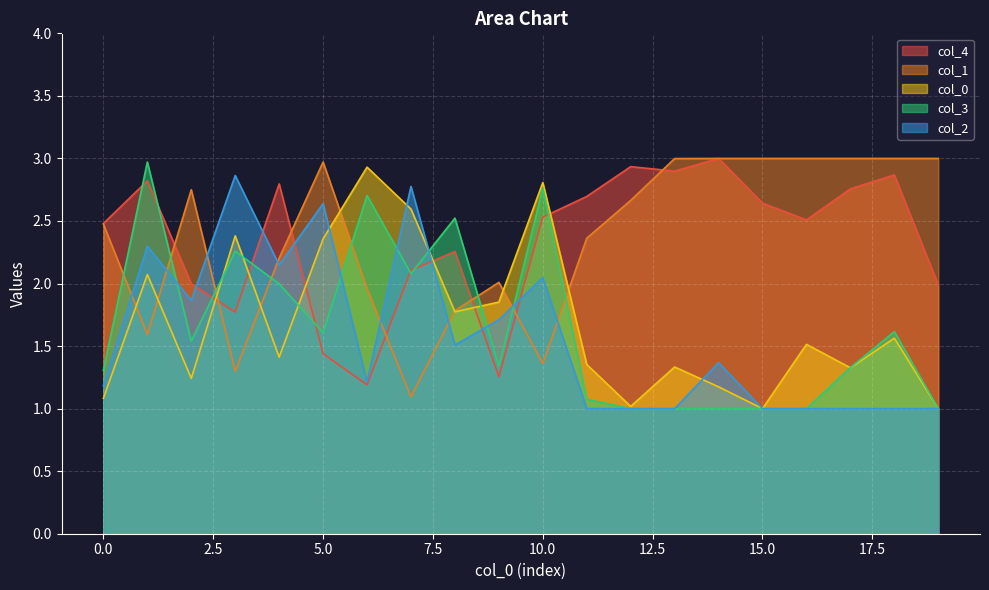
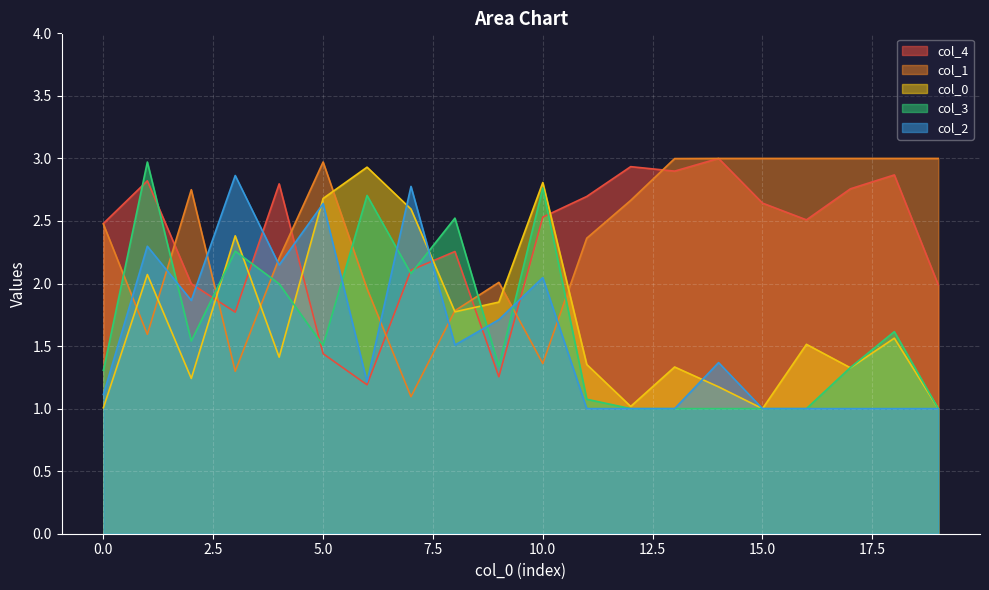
  {
    "col_0": {
-     "0.0": 1.08,
-     "5.0": 2.36,
+     "0.0": 1.01,
+     "5.0": 2.68,
      "10.0": 2.81
    },
    "col_3": {
      "0.0": 1.31,
-     "5.0": 1.61,
+     "5.0": 1.51,
      "10.0": 2.76
    },
    "col_2": {
-     "0.0": 1.18,
+     "0.0": 1.11,
      "5.0": 2.64,
      "10.0": 2.05
    }
  }
